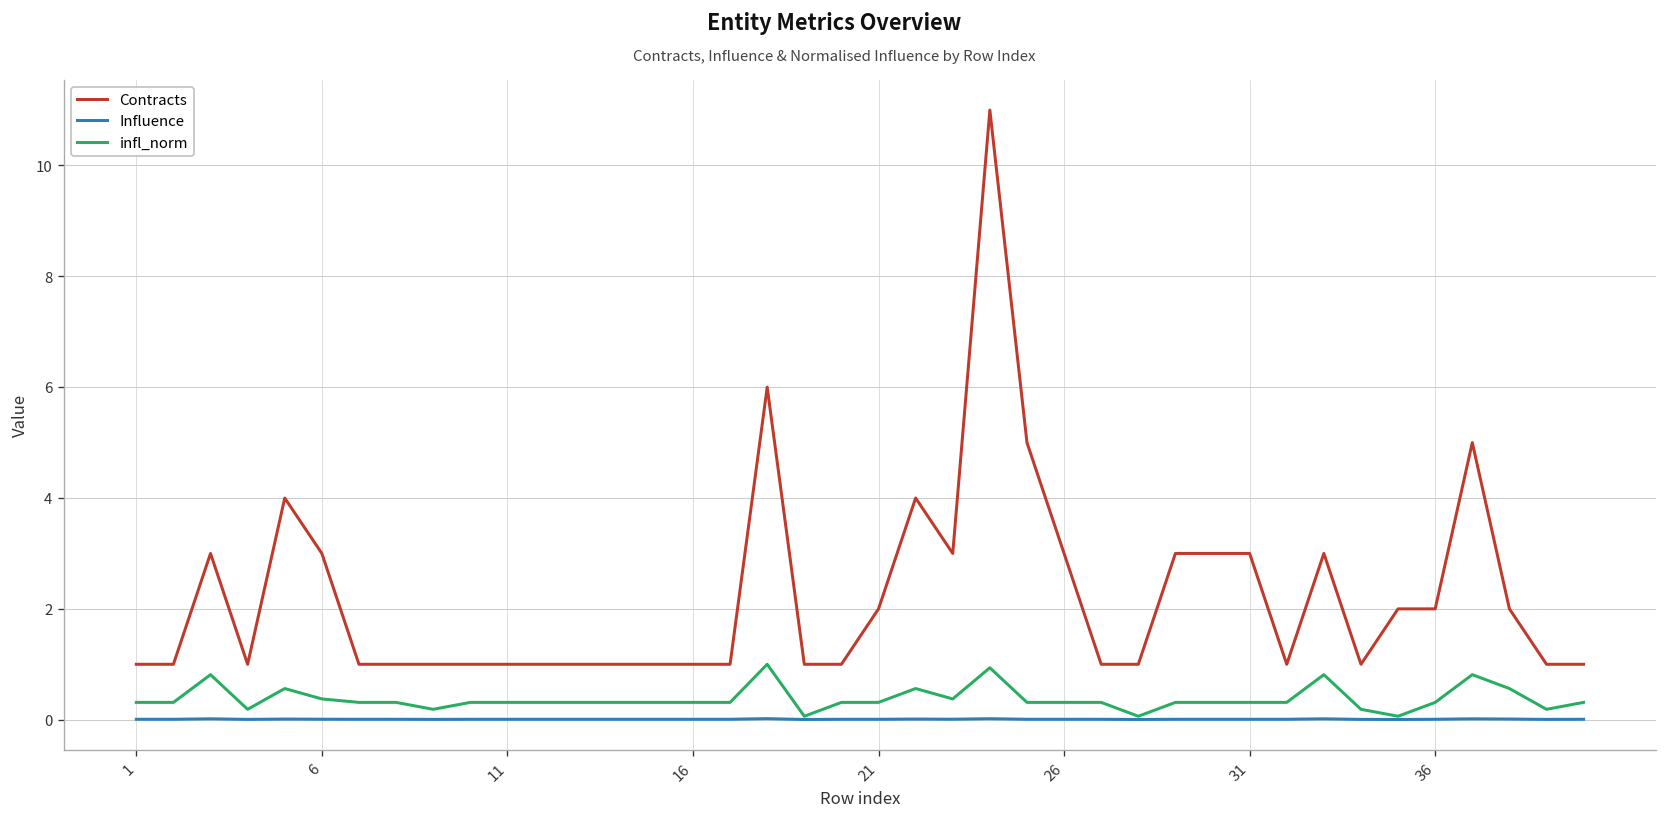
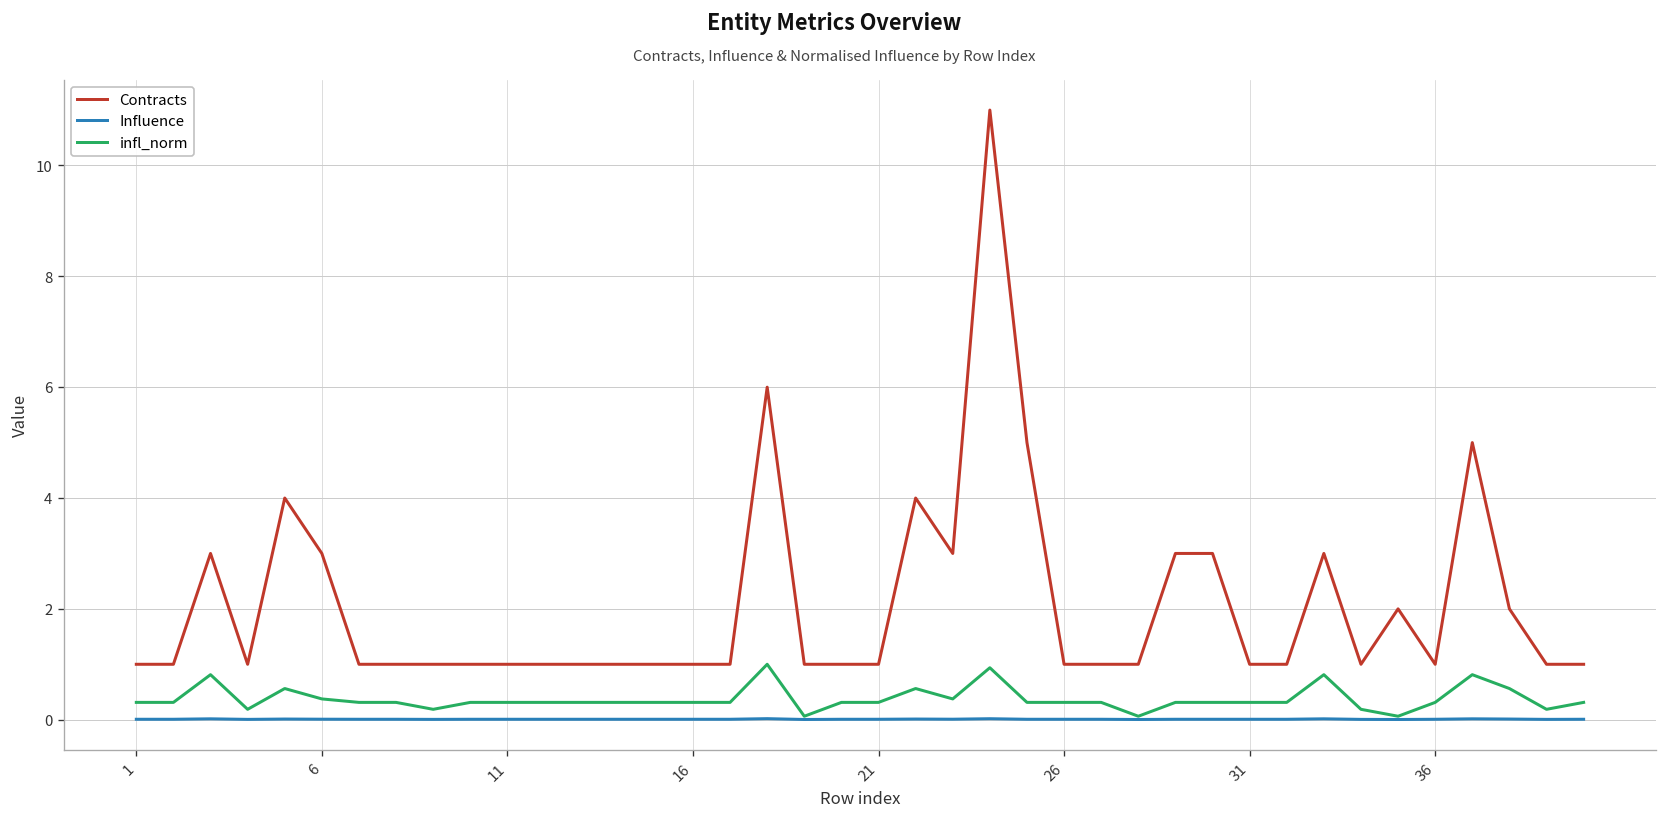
  {
    "Contracts": {
      "1": 1,
      "6": 3,
      "11": 1,
      "16": 1,
-     "21": 2,
-     "26": 3,
-     "31": 3,
-     "36": 2
+     "21": 1,
+     "26": 1,
+     "31": 1,
+     "36": 1
    },
    "Influence": {
      "1": 0,
      "6": 0,
      "11": 0,
      "16": 0,
      "21": 0,
      "26": 0,
      "31": 0,
      "36": 0
    },
    "infl_norm": {
      "1": 0.3,
      "6": 0.4,
      "11": 0.3,
      "16": 0.3,
      "21": 0.3,
      "26": 0.3,
      "31": 0.3,
      "36": 0.3
    }
  }
